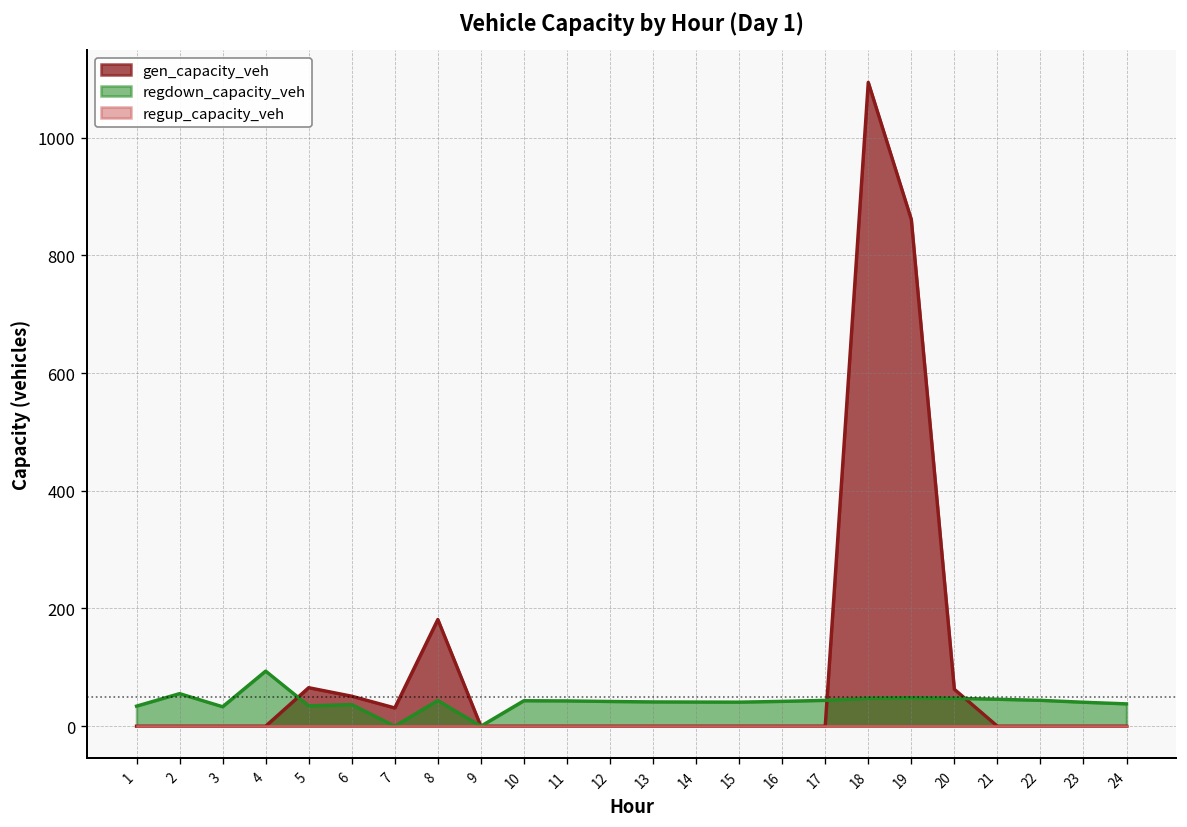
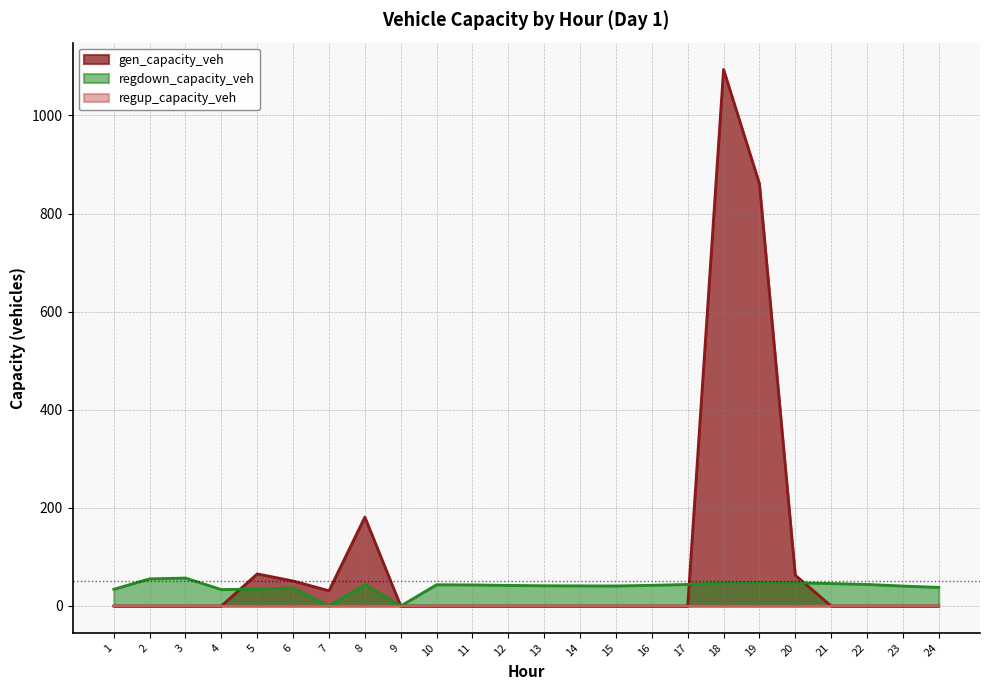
  {
    "gen_capacity_veh": {
      "5": 70,
      "6": 50,
      "7": 30,
      "8": 180,
      "18": 1090,
      "19": 860,
      "20": 60
    },
    "regdown_capacity_veh": {
      "1": 30,
      "2": 60,
-     "3": 30,
-     "4": 90,
+     "3": 60,
+     "4": 30,
      "5": 30,
      "6": 40,
      "8": 40,
      "10": 40,
      "11": 40,
      "12": 40,
      "13": 40,
      "14": 40,
      "15": 40,
      "16": 40,
      "17": 40,
      "18": 50,
      "19": 50,
      "20": 50,
      "21": 50,
      "22": 40,
      "23": 40,
      "24": 40
    },
    "regup_capacity_veh": {
      "5": 0,
      "6": 0,
      "8": 0,
      "18": 0,
      "19": 0,
      "20": 0
    }
  }
